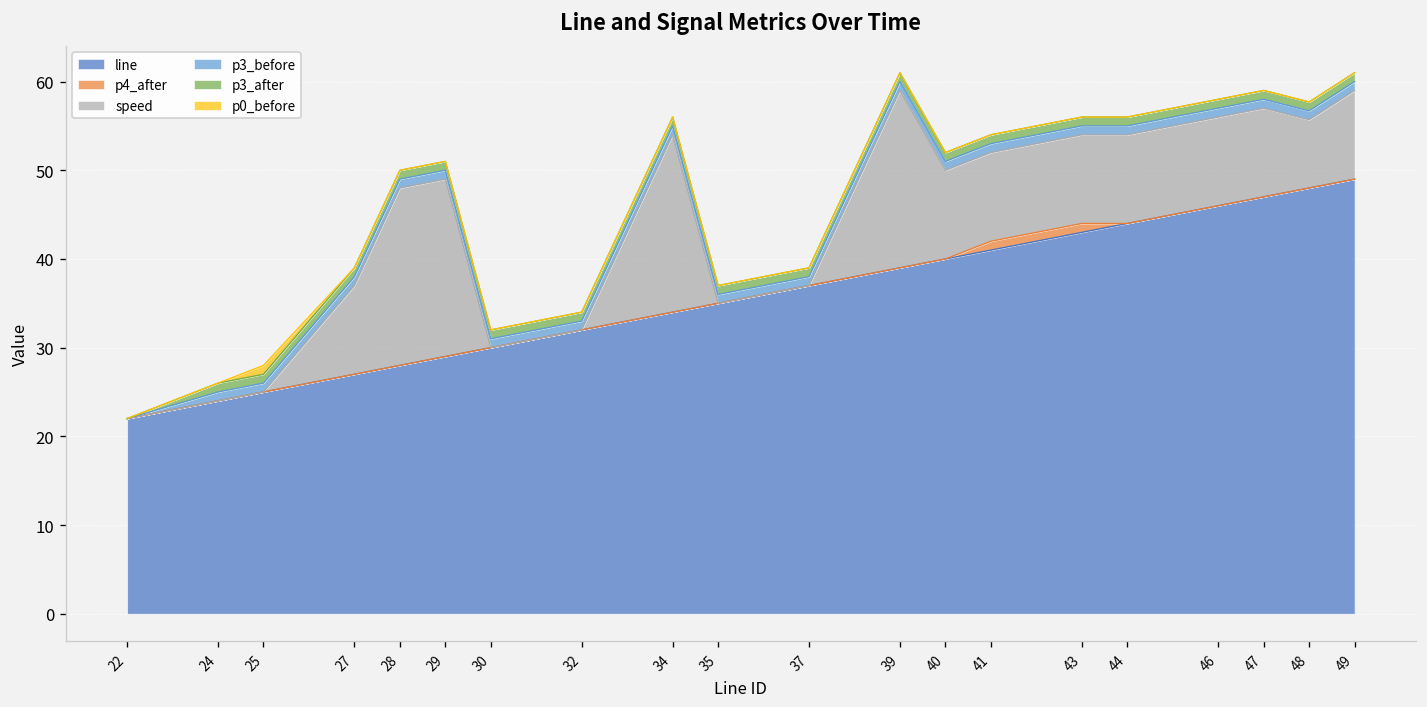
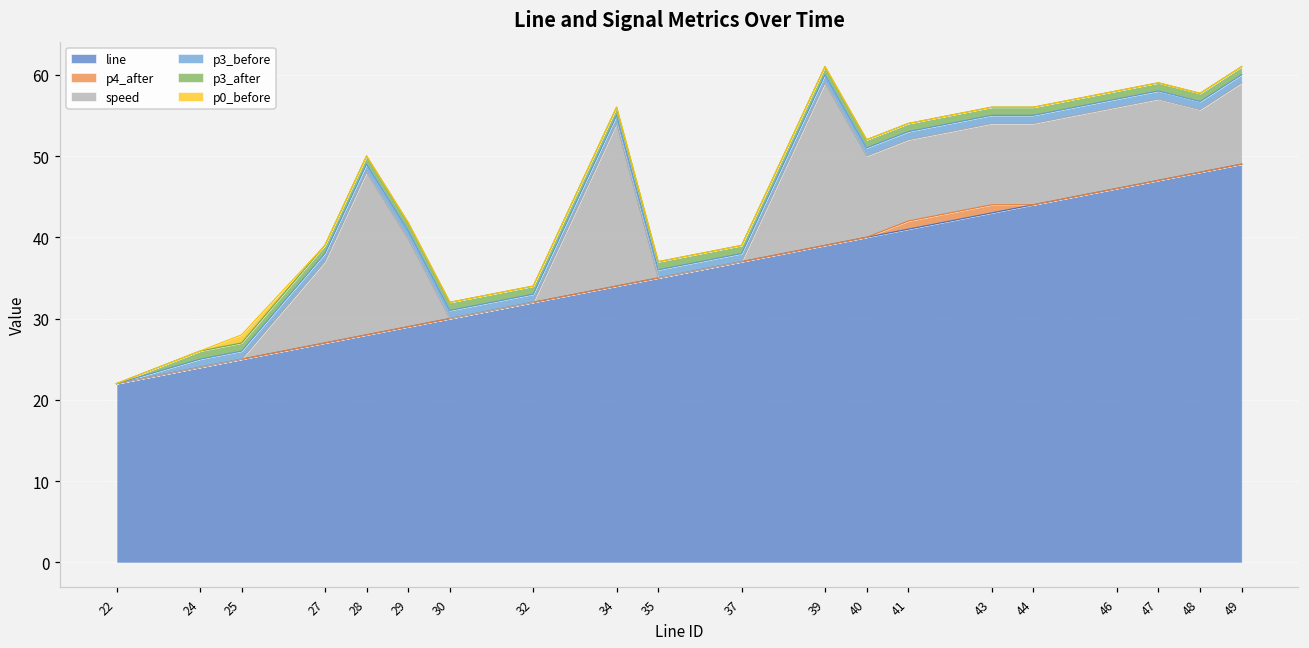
  {
    "p4_after": {
      "41": 1,
      "43": 1
    },
    "speed": {
      "27": 10,
      "28": 20,
-     "29": 20,
+     "29": 11,
      "34": 20,
      "39": 20,
      "40": 10,
      "41": 10,
      "43": 10,
      "44": 10,
      "46": 10,
      "47": 10,
      "48": 8,
      "49": 10
    },
    "p3_after": {
      "25": 1
    },
    "p0_before": {
      "25": 1
    }
  }
